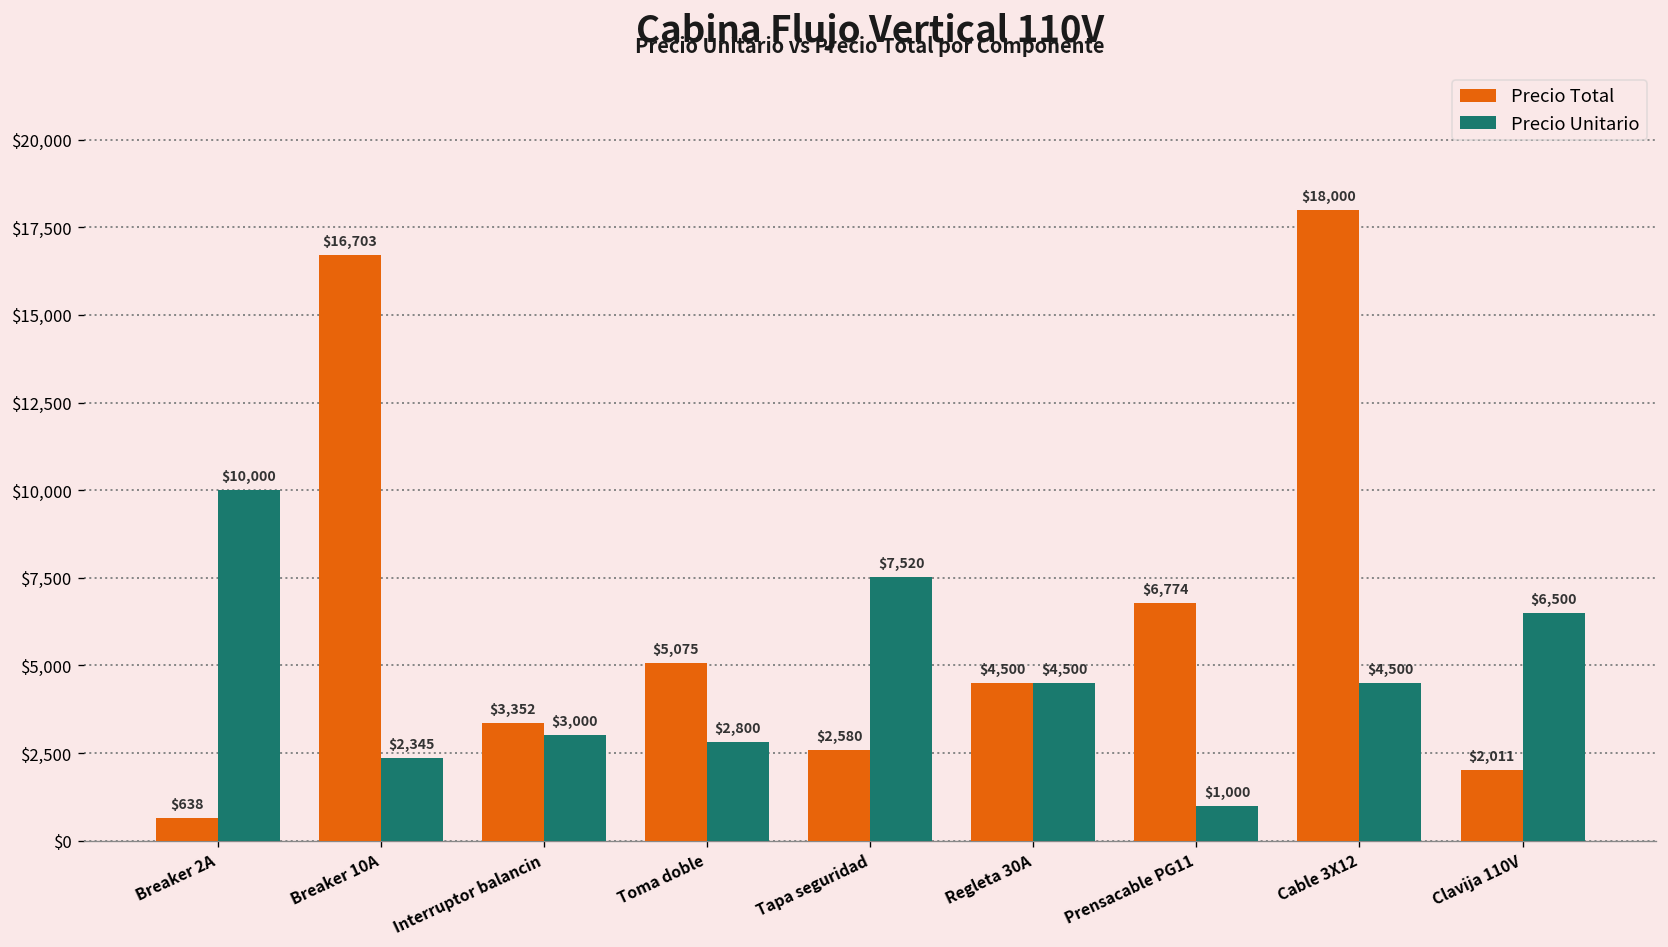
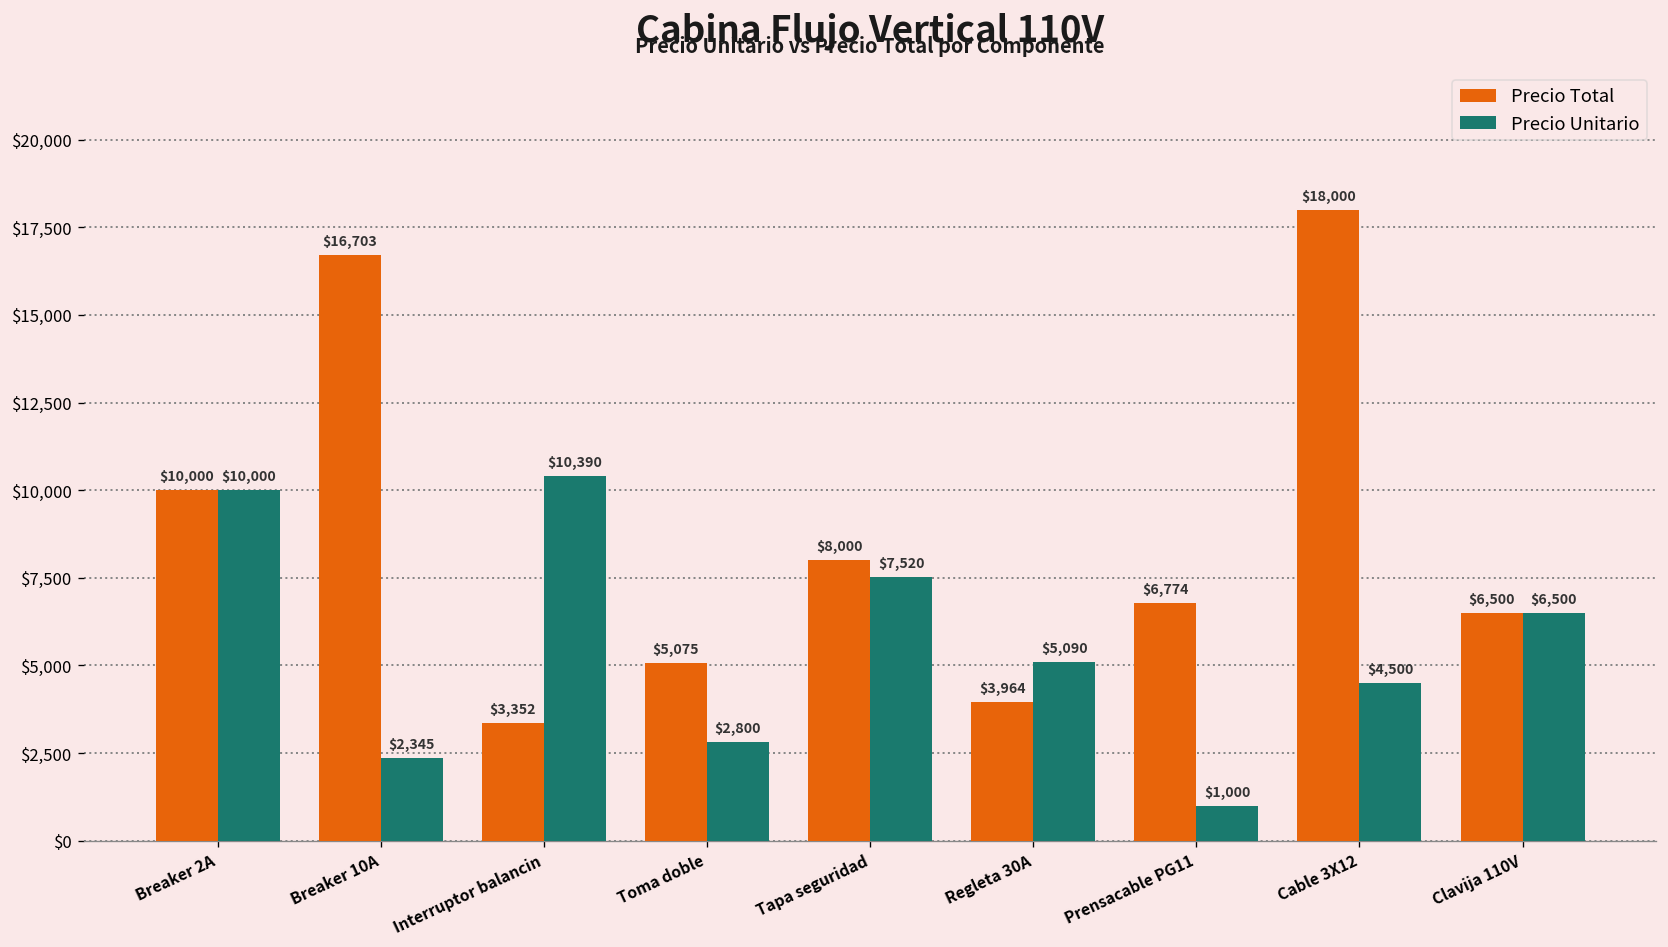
  {
    "Precio Total": {
-     "Breaker 2A": "$638",
+     "Breaker 2A": "$10,000",
      "Breaker 10A": "$16,703",
      "Interruptor balancin": "$3,352",
      "Toma doble": "$5,075",
-     "Tapa seguridad": "$2,580",
-     "Regleta 30A": "$4,500",
+     "Tapa seguridad": "$8,000",
+     "Regleta 30A": "$3,964",
      "Prensacable PG11": "$6,774",
      "Cable 3X12": "$18,000",
-     "Clavija 110V": "$2,011"
+     "Clavija 110V": "$6,500"
    },
    "Precio Unitario": {
      "Breaker 2A": "$10,000",
      "Breaker 10A": "$2,345",
-     "Interruptor balancin": "$3,000",
+     "Interruptor balancin": "$10,390",
      "Toma doble": "$2,800",
      "Tapa seguridad": "$7,520",
-     "Regleta 30A": "$4,500",
+     "Regleta 30A": "$5,090",
      "Prensacable PG11": "$1,000",
      "Cable 3X12": "$4,500",
      "Clavija 110V": "$6,500"
    }
  }
